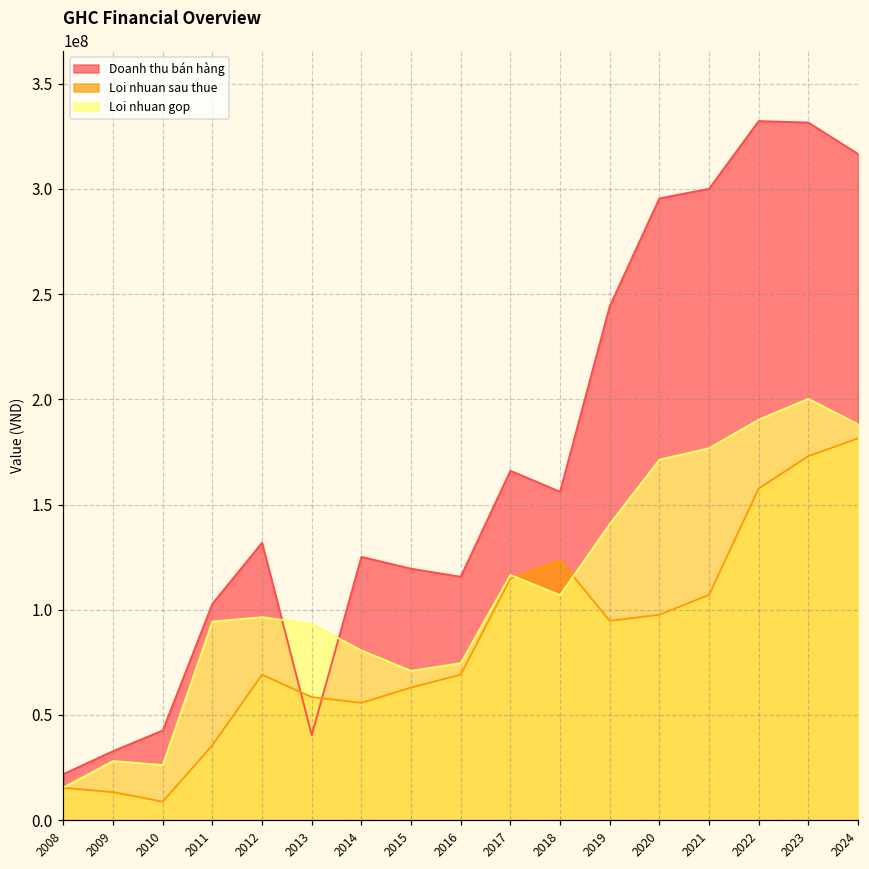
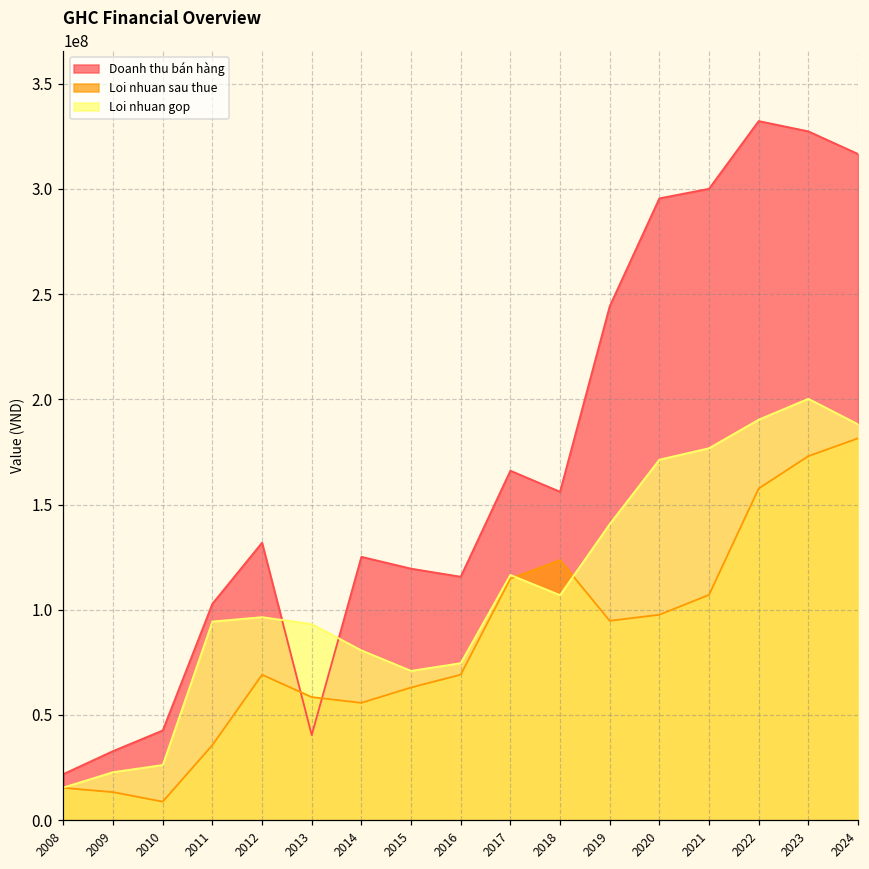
  {
    "Doanh thu bán hàng": {
      "2008": 22000000,
      "2009": 33000000,
      "2010": 43000000,
      "2011": 103000000,
      "2012": 132000000,
      "2013": 40000000,
      "2014": 125000000,
      "2015": 120000000,
      "2016": 116000000,
      "2017": 166000000,
      "2018": 156000000,
      "2019": 244000000,
      "2020": 296000000,
      "2021": 300000000,
      "2022": 332000000,
-     "2023": 332000000,
+     "2023": 327000000,
      "2024": 317000000
    },
    "Loi nhuan sau thue": {
      "2009": 13000000,
      "2010": 9000000,
      "2011": 36000000,
      "2012": 69000000,
      "2013": 58000000,
      "2014": 56000000,
      "2015": 63000000,
      "2016": 69000000,
      "2017": 115000000,
      "2018": 124000000,
      "2019": 95000000,
      "2020": 98000000,
      "2021": 107000000,
      "2022": 158000000,
      "2023": 173000000,
      "2024": 181000000
    },
    "Loi nhuan gop": {
-     "2009": 28000000,
+     "2009": 23000000,
      "2010": 26000000,
      "2011": 94000000,
      "2012": 96000000,
      "2013": 93000000,
      "2014": 81000000,
      "2015": 71000000,
      "2016": 75000000,
      "2017": 117000000,
      "2018": 107000000,
      "2019": 141000000,
      "2020": 171000000,
      "2021": 177000000,
      "2022": 190000000,
      "2023": 200000000,
      "2024": 188000000
    }
  }
